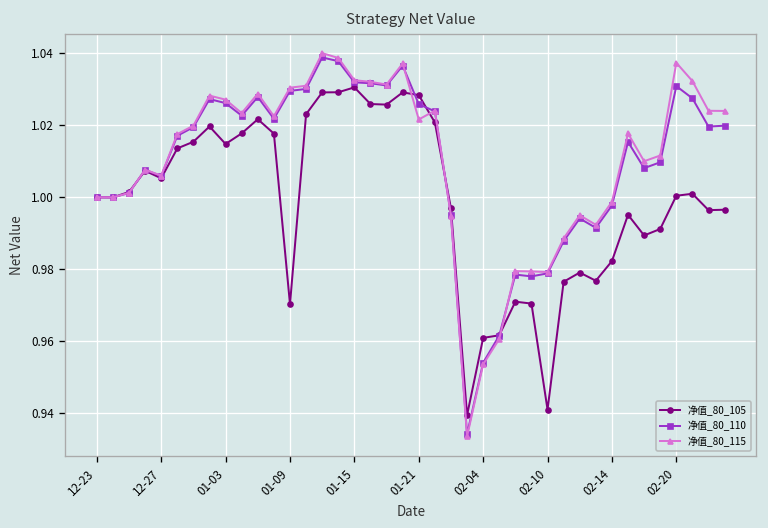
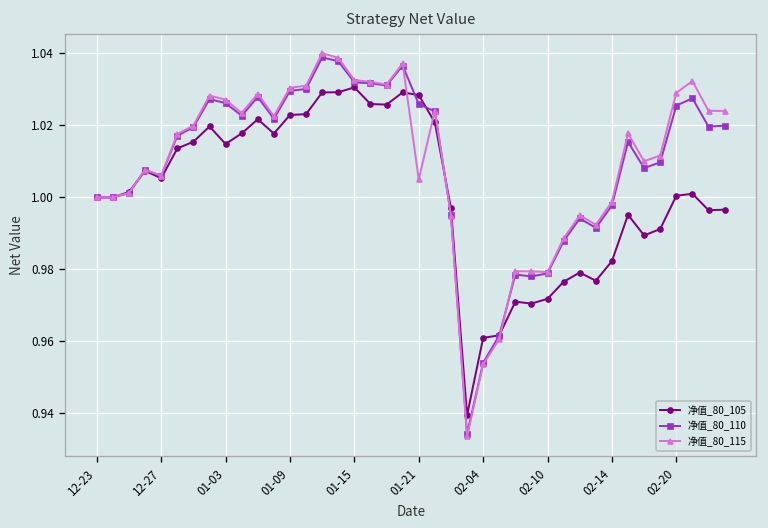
  {
    "净值_80_105": {
      "01-03": 1.015,
-     "01-09": 0.970,
+     "01-09": 1.023,
      "01-15": 1.031,
      "01-21": 1.028,
      "02-04": 0.961,
-     "02-10": 0.941,
+     "02-10": 0.972,
      "02-14": 0.982,
      "02-20": 1.000
    },
    "净值_80_110": {
      "01-03": 1.026,
      "01-09": 1.030,
      "01-21": 1.026,
      "02-14": 0.998,
-     "02-20": 1.031
+     "02-20": 1.026
    },
    "净值_80_115": {
      "01-03": 1.027,
      "01-09": 1.030,
-     "01-21": 1.022,
+     "01-21": 1.005,
      "02-14": 0.999,
-     "02-20": 1.037
+     "02-20": 1.029
    }
  }
